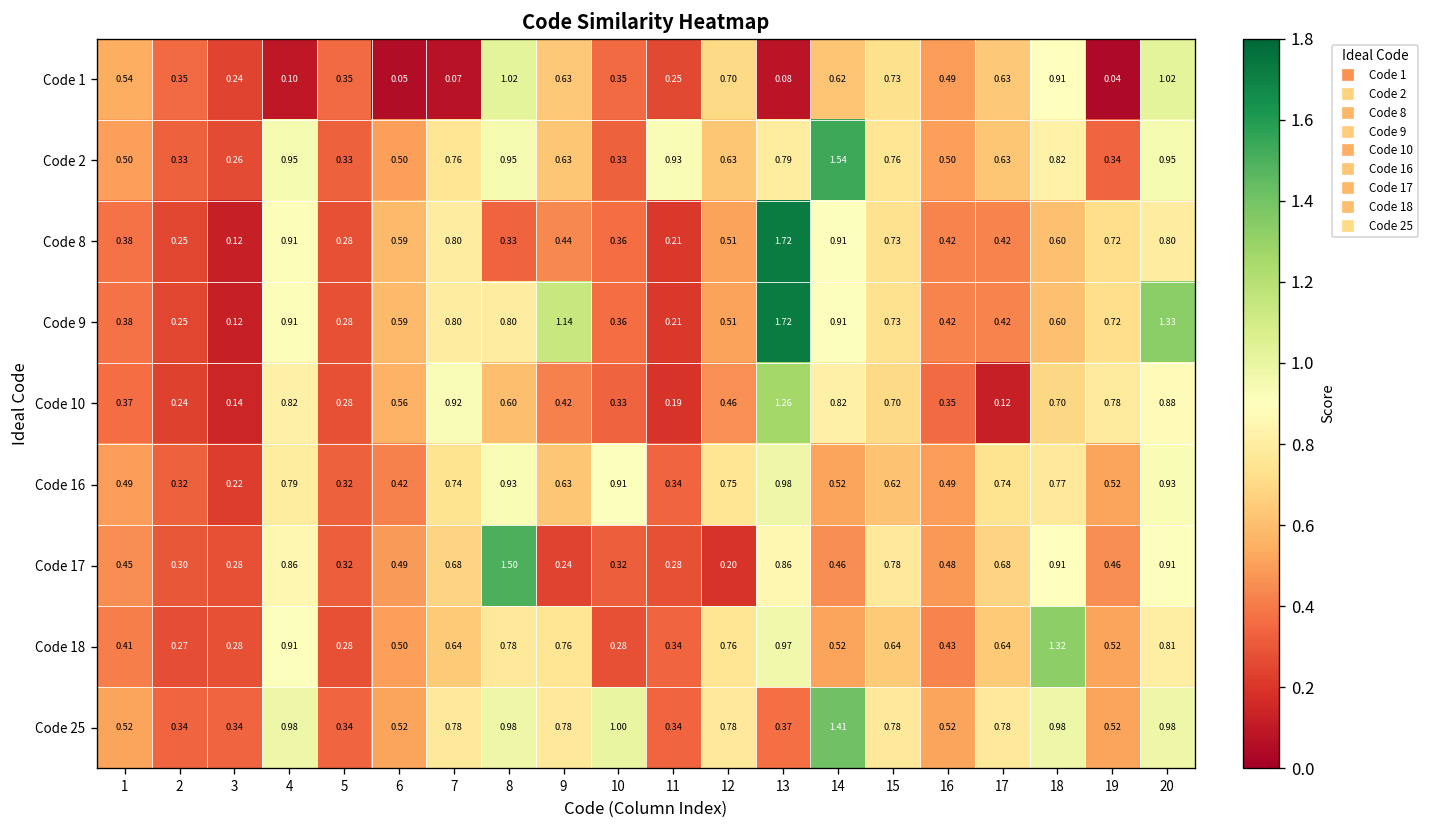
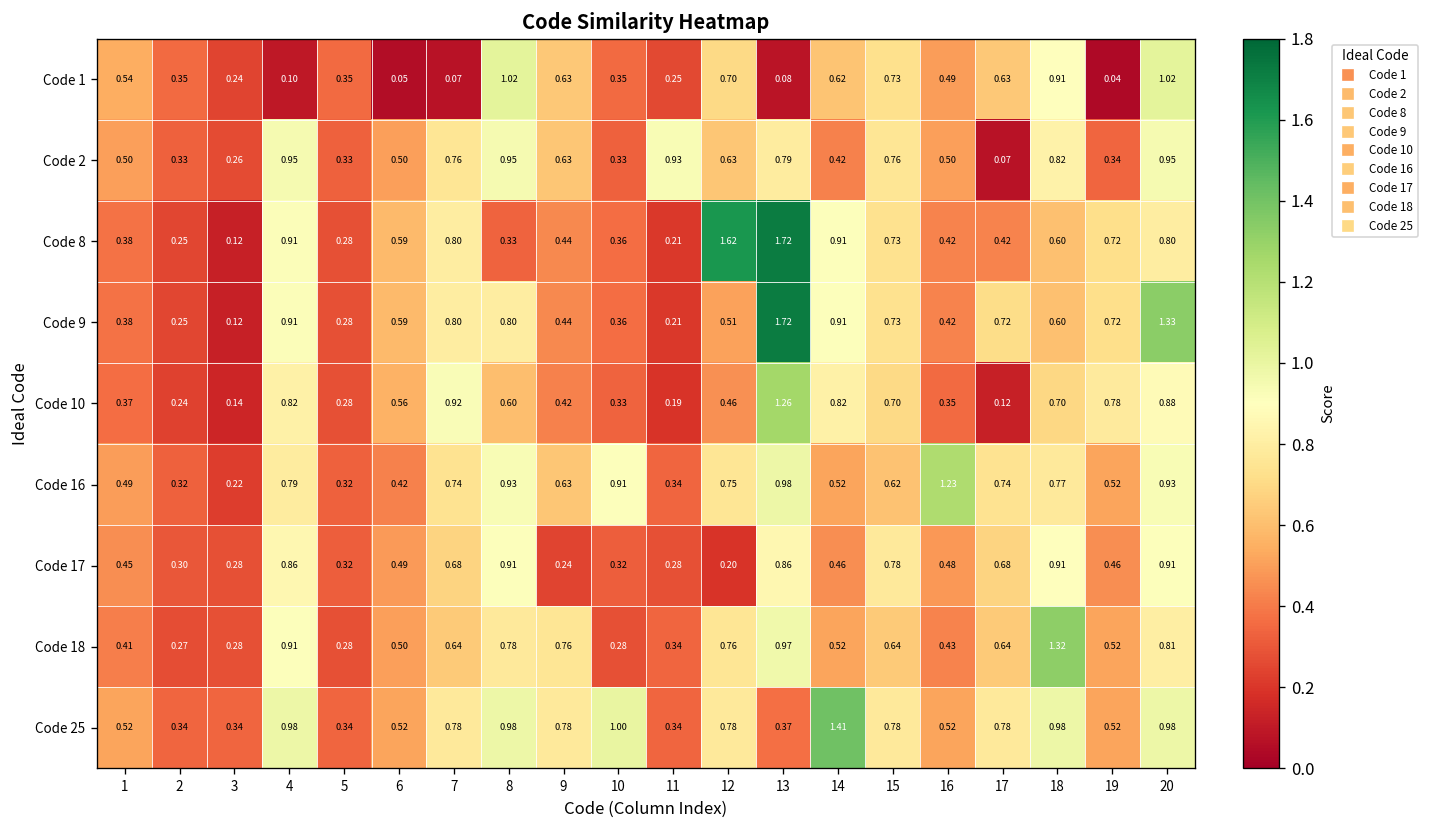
  {
    "Code 1": {
      "1": 0.54,
      "2": 0.35,
      "3": 0.24,
      "4": 0.10,
      "5": 0.35,
      "6": 0.05,
      "7": 0.07,
      "8": 1.02,
      "9": 0.63,
      "10": 0.35,
      "11": 0.25,
      "12": 0.70,
      "13": 0.08,
      "14": 0.62,
      "15": 0.73,
      "16": 0.49,
      "17": 0.63,
      "18": 0.91,
      "19": 0.04,
      "20": 1.02
    },
    "Code 2": {
      "1": 0.50,
      "2": 0.33,
      "3": 0.26,
      "4": 0.95,
      "5": 0.33,
      "6": 0.50,
      "7": 0.76,
      "8": 0.95,
      "9": 0.63,
      "10": 0.33,
      "11": 0.93,
      "12": 0.63,
      "13": 0.79,
-     "14": 1.54,
+     "14": 0.42,
      "15": 0.76,
      "16": 0.50,
-     "17": 0.63,
+     "17": 0.07,
      "18": 0.82,
      "19": 0.34,
      "20": 0.95
    },
    "Code 8": {
      "1": 0.38,
      "2": 0.25,
      "3": 0.12,
      "4": 0.91,
      "5": 0.28,
      "6": 0.59,
      "7": 0.80,
      "8": 0.33,
      "9": 0.44,
      "10": 0.36,
      "11": 0.21,
-     "12": 0.51,
+     "12": 1.62,
      "13": 1.72,
      "14": 0.91,
      "15": 0.73,
      "16": 0.42,
      "17": 0.42,
      "18": 0.60,
      "19": 0.72,
      "20": 0.80
    },
    "Code 9": {
      "1": 0.38,
      "2": 0.25,
      "3": 0.12,
      "4": 0.91,
      "5": 0.28,
      "6": 0.59,
      "7": 0.80,
      "8": 0.80,
-     "9": 1.14,
+     "9": 0.44,
      "10": 0.36,
      "11": 0.21,
      "12": 0.51,
      "13": 1.72,
      "14": 0.91,
      "15": 0.73,
      "16": 0.42,
-     "17": 0.42,
+     "17": 0.72,
      "18": 0.60,
      "19": 0.72,
      "20": 1.33
    },
    "Code 10": {
      "1": 0.37,
      "2": 0.24,
      "3": 0.14,
      "4": 0.82,
      "5": 0.28,
      "6": 0.56,
      "7": 0.92,
      "8": 0.60,
      "9": 0.42,
      "10": 0.33,
      "11": 0.19,
      "12": 0.46,
      "13": 1.26,
      "14": 0.82,
      "15": 0.70,
      "16": 0.35,
      "17": 0.12,
      "18": 0.70,
      "19": 0.78,
      "20": 0.88
    },
    "Code 16": {
      "1": 0.49,
      "2": 0.32,
      "3": 0.22,
      "4": 0.79,
      "5": 0.32,
      "6": 0.42,
      "7": 0.74,
      "8": 0.93,
      "9": 0.63,
      "10": 0.91,
      "11": 0.34,
      "12": 0.75,
      "13": 0.98,
      "14": 0.52,
      "15": 0.62,
-     "16": 0.49,
+     "16": 1.23,
      "17": 0.74,
      "18": 0.77,
      "19": 0.52,
      "20": 0.93
    },
    "Code 17": {
      "1": 0.45,
      "2": 0.30,
      "3": 0.28,
      "4": 0.86,
      "5": 0.32,
      "6": 0.49,
      "7": 0.68,
-     "8": 1.50,
+     "8": 0.91,
      "9": 0.24,
      "10": 0.32,
      "11": 0.28,
      "12": 0.20,
      "13": 0.86,
      "14": 0.46,
      "15": 0.78,
      "16": 0.48,
      "17": 0.68,
      "18": 0.91,
      "19": 0.46,
      "20": 0.91
    },
    "Code 18": {
      "1": 0.41,
      "2": 0.27,
      "3": 0.28,
      "4": 0.91,
      "5": 0.28,
      "6": 0.50,
      "7": 0.64,
      "8": 0.78,
      "9": 0.76,
      "10": 0.28,
      "11": 0.34,
      "12": 0.76,
      "13": 0.97,
      "14": 0.52,
      "15": 0.64,
      "16": 0.43,
      "17": 0.64,
      "18": 1.32,
      "19": 0.52,
      "20": 0.81
    },
    "Code 25": {
      "1": 0.52,
      "2": 0.34,
      "3": 0.34,
      "4": 0.98,
      "5": 0.34,
      "6": 0.52,
      "7": 0.78,
      "8": 0.98,
      "9": 0.78,
      "10": 1.00,
      "11": 0.34,
      "12": 0.78,
      "13": 0.37,
      "14": 1.41,
      "15": 0.78,
      "16": 0.52,
      "17": 0.78,
      "18": 0.98,
      "19": 0.52,
      "20": 0.98
    }
  }
